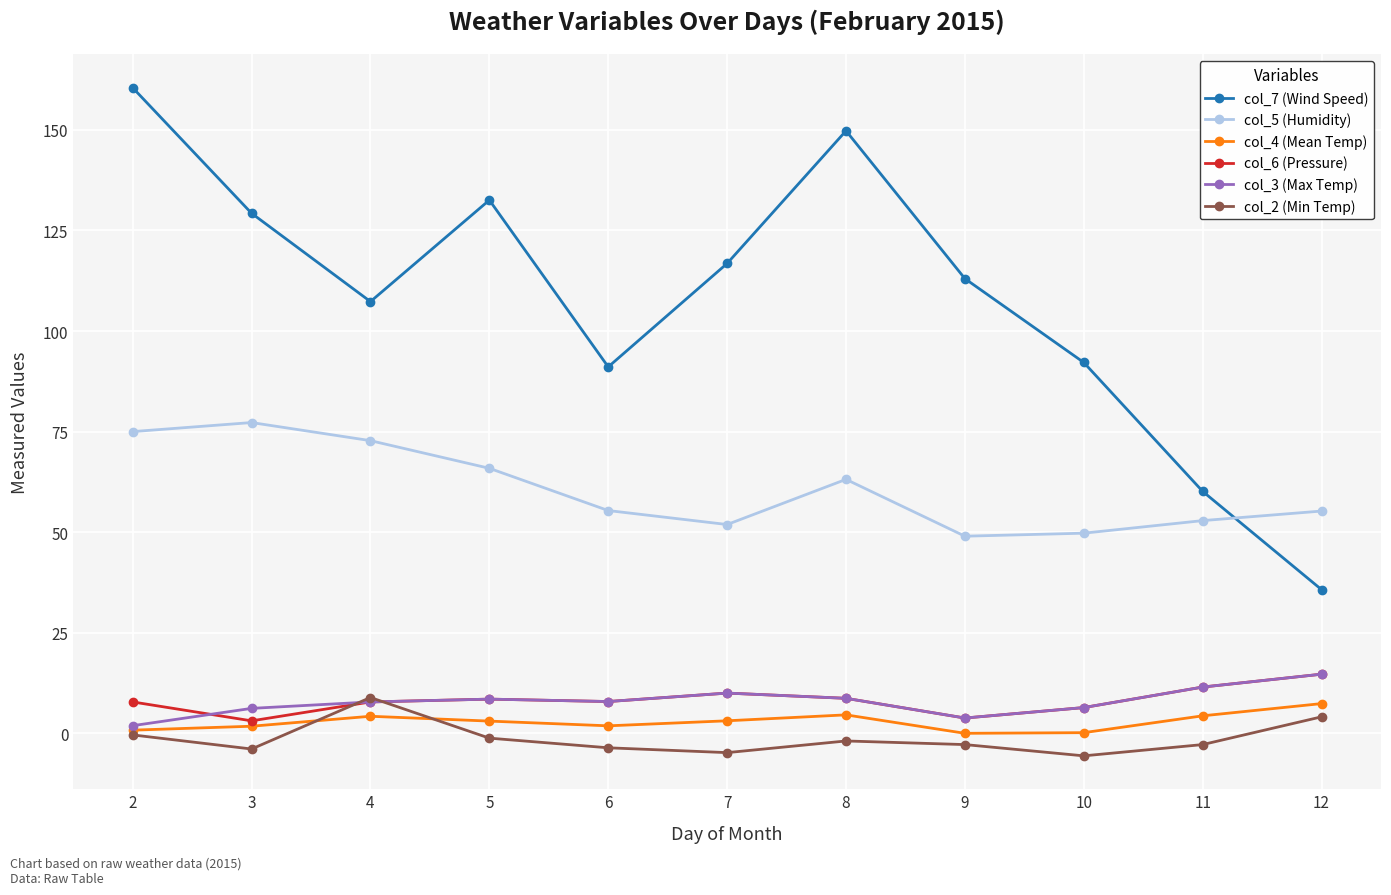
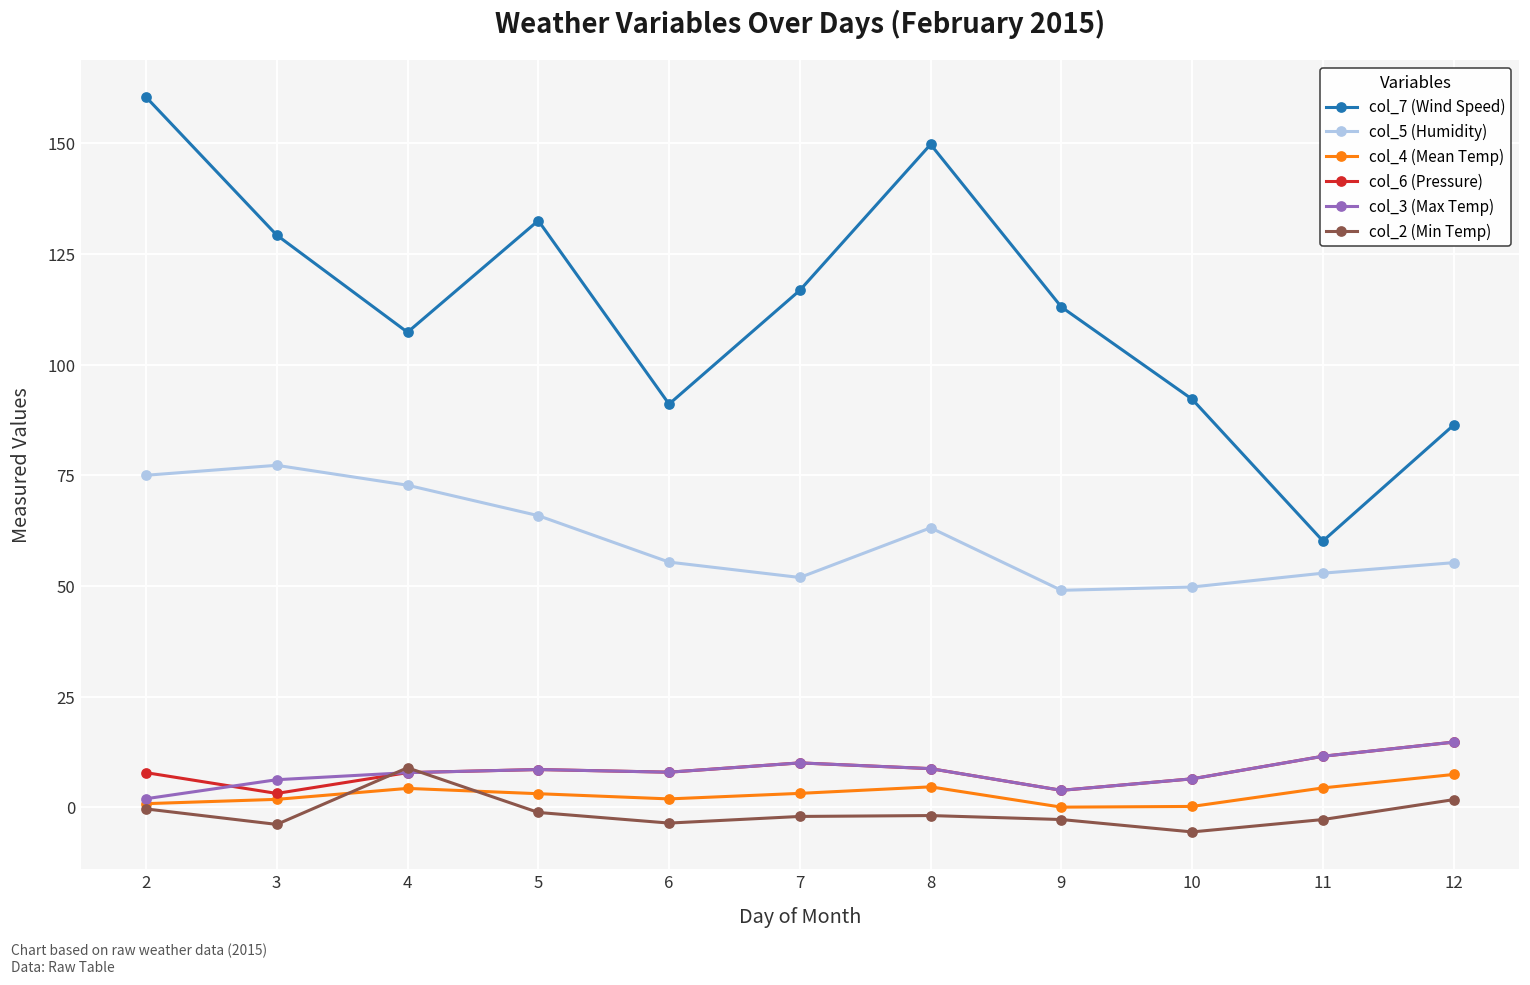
  {
    "col_7 (Wind Speed)": {
      "2": 160,
      "3": 129,
      "4": 107,
      "5": 133,
      "6": 91,
      "7": 117,
      "8": 150,
      "9": 113,
      "10": 92,
      "11": 60,
-     "12": 36
+     "12": 86
    },
    "col_5 (Humidity)": {
      "2": 75,
      "3": 77,
      "4": 73,
      "5": 66,
      "6": 55,
      "7": 52,
      "8": 63,
      "9": 49,
      "10": 50,
      "11": 53,
      "12": 55
    },
    "col_4 (Mean Temp)": {
      "2": 1,
      "3": 2,
      "4": 4,
      "5": 3,
      "6": 2,
      "7": 3,
      "8": 5,
      "9": 0,
      "10": 0,
      "11": 4,
      "12": 7
    },
    "col_6 (Pressure)": {
      "2": 8,
      "3": 3
    },
    "col_3 (Max Temp)": {
      "2": 2,
      "3": 6
    },
    "col_2 (Min Temp)": {
      "2": 0,
      "3": -4,
      "4": 9,
      "5": -1,
      "6": -4,
-     "7": -5,
+     "7": -2,
      "8": -2,
      "9": -3,
      "10": -6,
      "11": -3,
-     "12": 4
+     "12": 2
    }
  }
